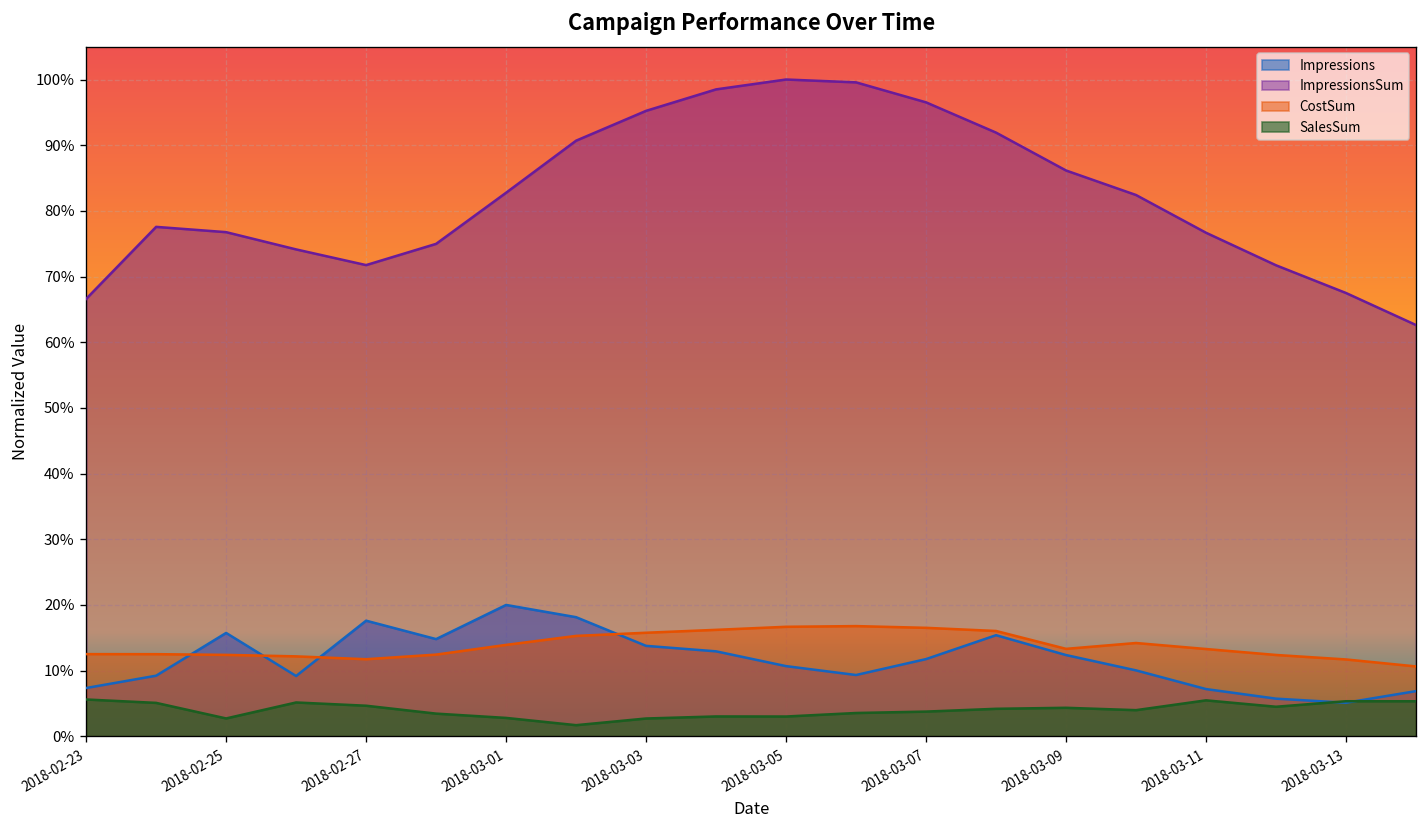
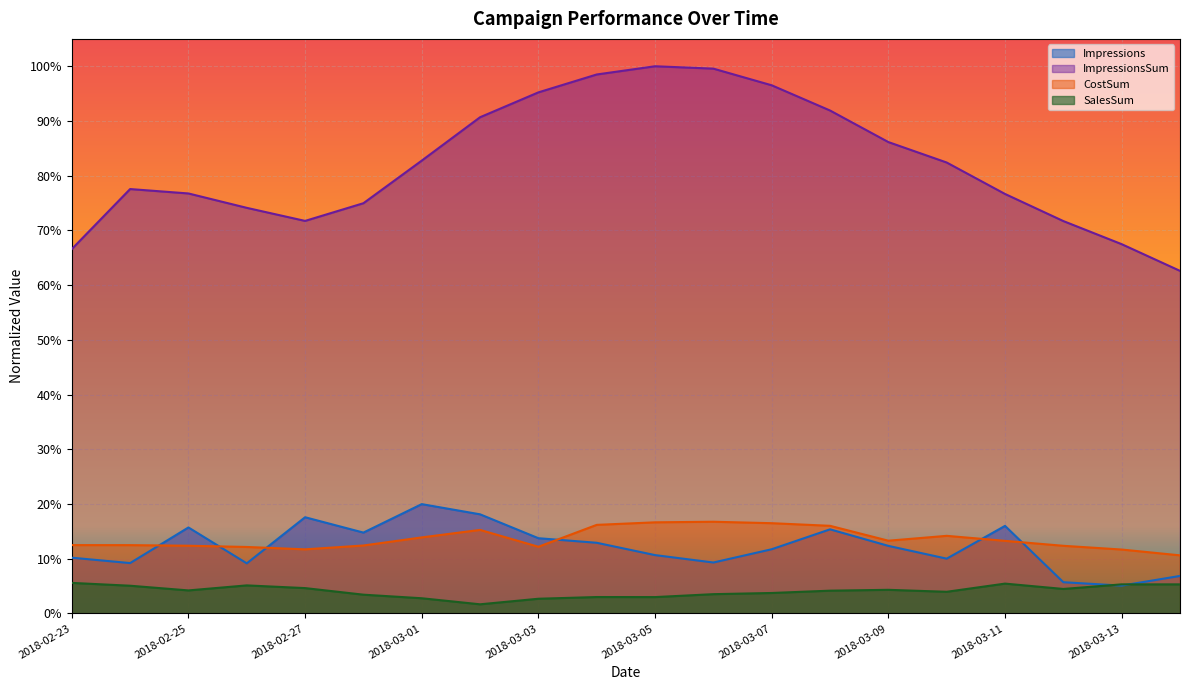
  {
    "Impressions": {
-     "2018-02-23": "7%",
+     "2018-02-23": "10%",
      "2018-02-25": "16%",
      "2018-02-27": "18%",
      "2018-03-01": "20%",
      "2018-03-03": "14%",
      "2018-03-05": "11%",
      "2018-03-07": "12%",
      "2018-03-09": "12%",
-     "2018-03-11": "7%"
+     "2018-03-11": "16%"
    },
    "ImpressionsSum": {
      "2018-02-23": "67%",
      "2018-02-25": "77%",
      "2018-02-27": "72%",
      "2018-03-01": "83%",
      "2018-03-03": "95%",
      "2018-03-05": "100%",
      "2018-03-07": "97%",
      "2018-03-09": "86%",
      "2018-03-11": "77%",
      "2018-03-13": "67%"
    },
    "CostSum": {
      "2018-02-23": "12%",
      "2018-02-25": "12%",
      "2018-02-27": "12%",
      "2018-03-01": "14%",
-     "2018-03-03": "16%",
+     "2018-03-03": "12%",
      "2018-03-05": "17%",
      "2018-03-07": "17%",
      "2018-03-09": "13%",
      "2018-03-11": "13%",
      "2018-03-13": "12%"
    },
    "SalesSum": {
      "2018-02-23": "6%",
-     "2018-02-25": "3%",
+     "2018-02-25": "4%",
      "2018-02-27": "5%",
      "2018-03-01": "3%",
      "2018-03-03": "3%",
      "2018-03-05": "3%",
      "2018-03-07": "4%",
      "2018-03-09": "4%",
      "2018-03-11": "5%"
    }
  }
